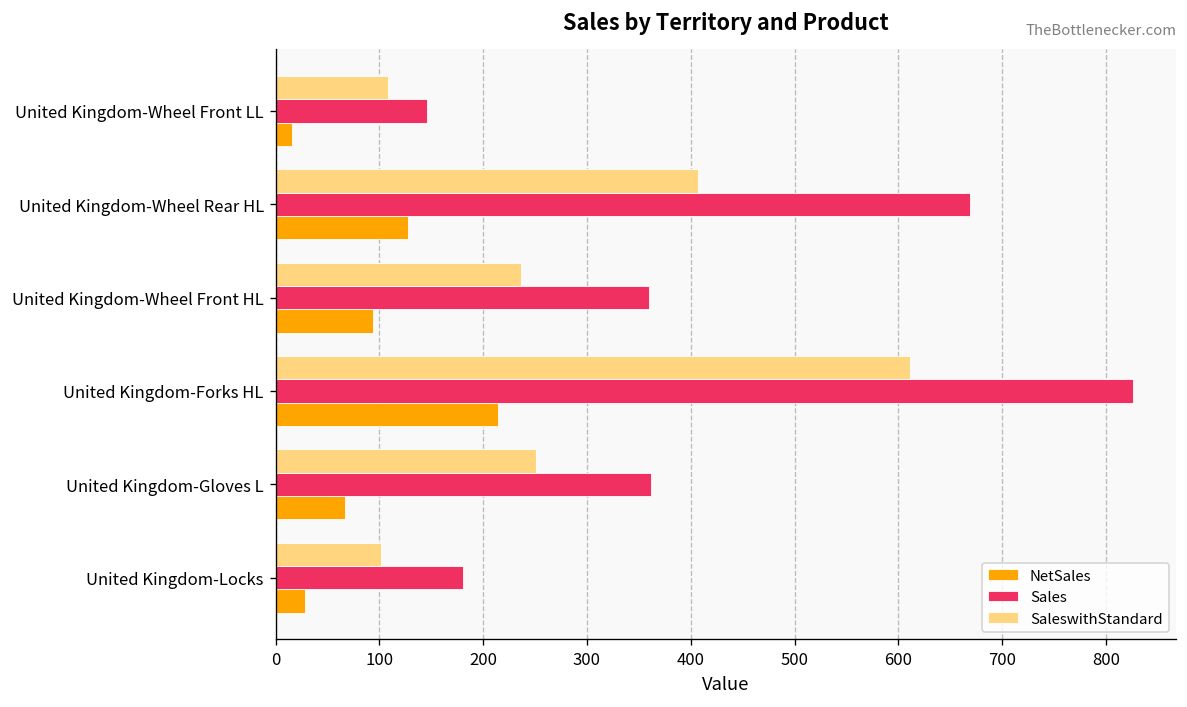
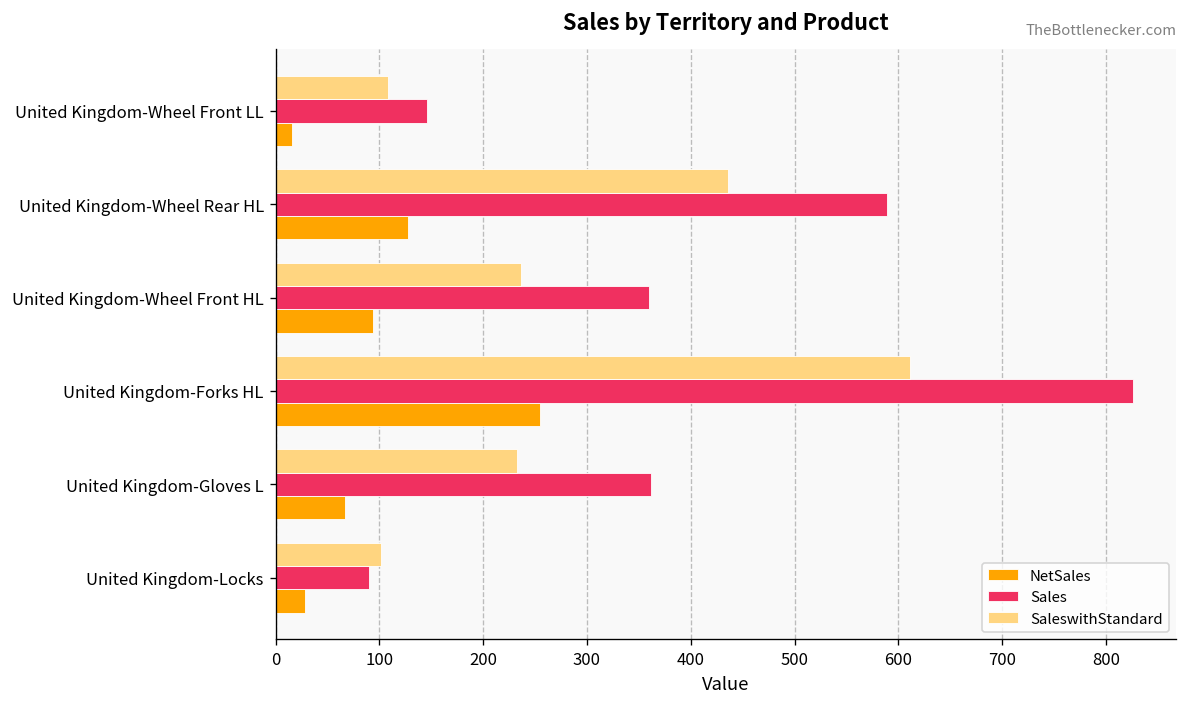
  {
    "NetSales": {
      "United Kingdom-Wheel Front LL": 20,
      "United Kingdom-Wheel Rear HL": 130,
      "United Kingdom-Wheel Front HL": 90,
-     "United Kingdom-Forks HL": 210,
+     "United Kingdom-Forks HL": 250,
      "United Kingdom-Gloves L": 70,
      "United Kingdom-Locks": 30
    },
    "Sales": {
      "United Kingdom-Wheel Front LL": 150,
-     "United Kingdom-Wheel Rear HL": 670,
+     "United Kingdom-Wheel Rear HL": 590,
      "United Kingdom-Wheel Front HL": 360,
      "United Kingdom-Forks HL": 830,
      "United Kingdom-Gloves L": 360,
-     "United Kingdom-Locks": 180
+     "United Kingdom-Locks": 90
    },
    "SaleswithStandard": {
      "United Kingdom-Wheel Front LL": 110,
-     "United Kingdom-Wheel Rear HL": 410,
+     "United Kingdom-Wheel Rear HL": 440,
      "United Kingdom-Wheel Front HL": 240,
      "United Kingdom-Forks HL": 610,
-     "United Kingdom-Gloves L": 250,
+     "United Kingdom-Gloves L": 230,
      "United Kingdom-Locks": 100
    }
  }
